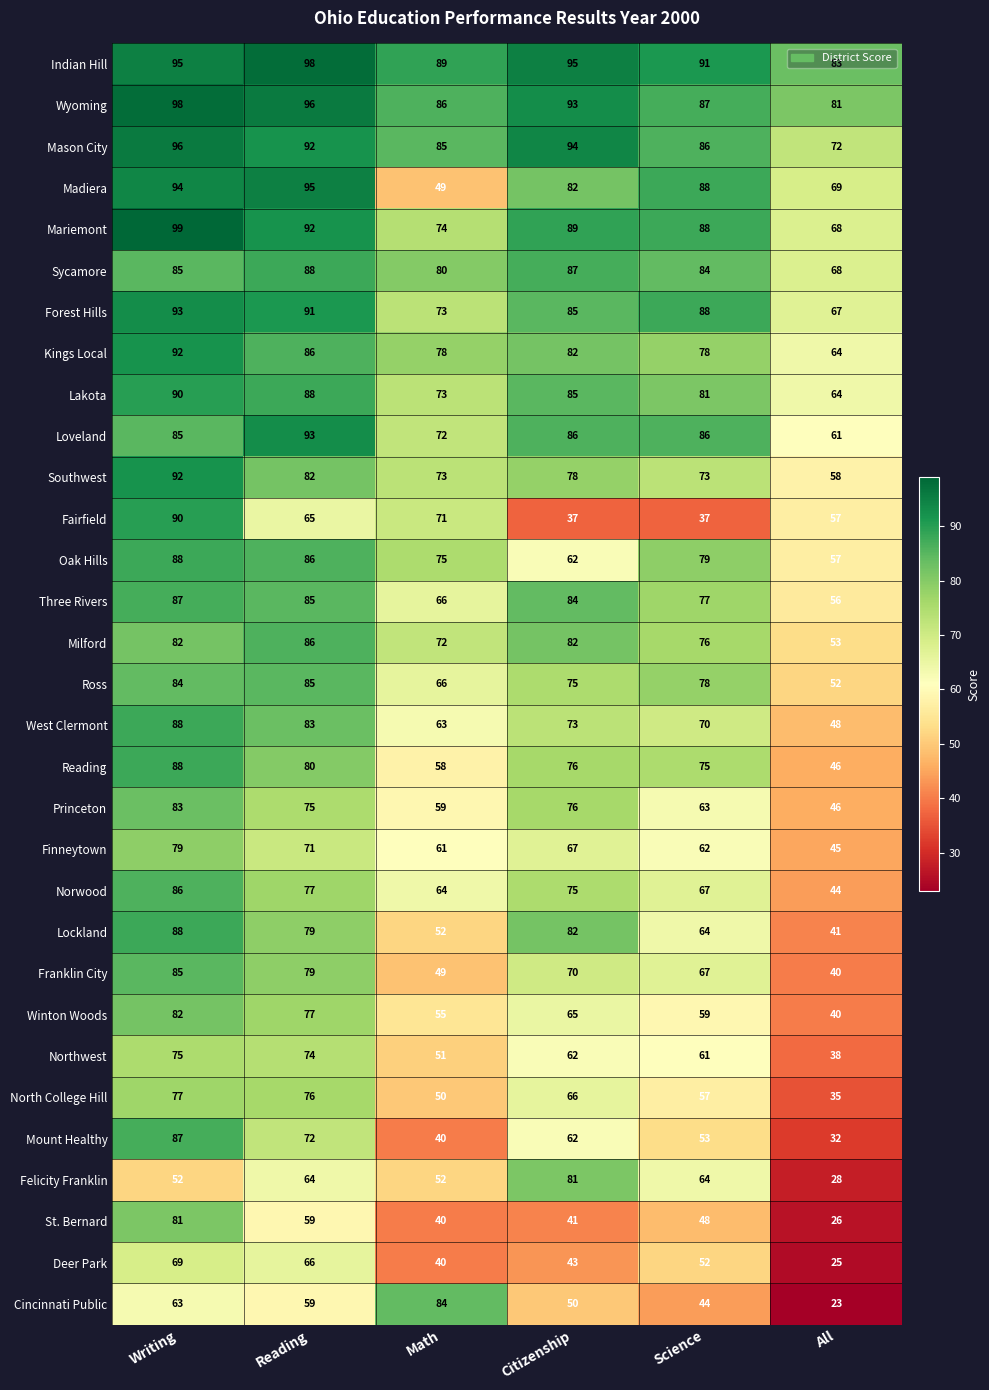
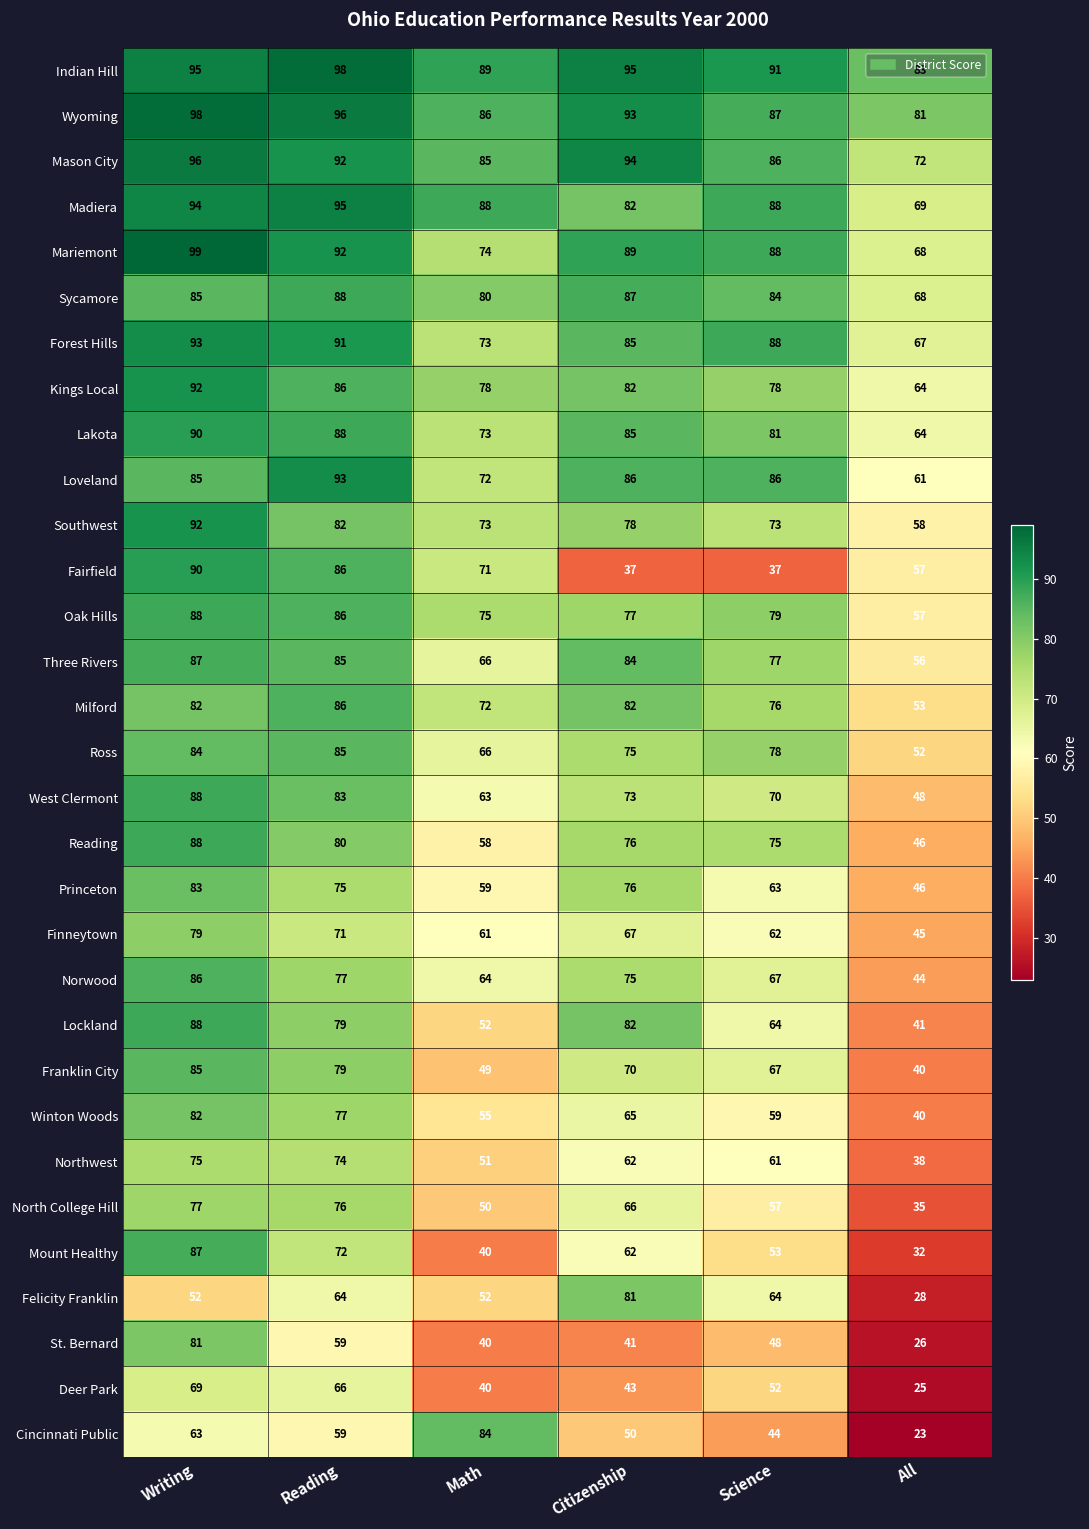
  {
    "Indian Hill": {
      "Writing": 95,
      "Reading": 98,
      "Math": 89,
      "Citizenship": 95,
      "Science": 91
    },
    "Wyoming": {
      "Writing": 98,
      "Reading": 96,
      "Math": 86,
      "Citizenship": 93,
      "Science": 87,
      "All": 81
    },
    "Mason City": {
      "Writing": 96,
      "Reading": 92,
      "Math": 85,
      "Citizenship": 94,
      "Science": 86,
      "All": 72
    },
    "Madiera": {
      "Writing": 94,
      "Reading": 95,
-     "Math": 49,
+     "Math": 88,
      "Citizenship": 82,
      "Science": 88,
      "All": 69
    },
    "Mariemont": {
      "Writing": 99,
      "Reading": 92,
      "Math": 74,
      "Citizenship": 89,
      "Science": 88,
      "All": 68
    },
    "Sycamore": {
      "Writing": 85,
      "Reading": 88,
      "Math": 80,
      "Citizenship": 87,
      "Science": 84,
      "All": 68
    },
    "Forest Hills": {
      "Writing": 93,
      "Reading": 91,
      "Math": 73,
      "Citizenship": 85,
      "Science": 88,
      "All": 67
    },
    "Kings Local": {
      "Writing": 92,
      "Reading": 86,
      "Math": 78,
      "Citizenship": 82,
      "Science": 78,
      "All": 64
    },
    "Lakota": {
      "Writing": 90,
      "Reading": 88,
      "Math": 73,
      "Citizenship": 85,
      "Science": 81,
      "All": 64
    },
    "Loveland": {
      "Writing": 85,
      "Reading": 93,
      "Math": 72,
      "Citizenship": 86,
      "Science": 86,
      "All": 61
    },
    "Southwest": {
      "Writing": 92,
      "Reading": 82,
      "Math": 73,
      "Citizenship": 78,
      "Science": 73,
      "All": 58
    },
    "Fairfield": {
      "Writing": 90,
-     "Reading": 65,
+     "Reading": 86,
      "Math": 71,
      "Citizenship": 37,
      "Science": 37,
      "All": 57
    },
    "Oak Hills": {
      "Writing": 88,
      "Reading": 86,
      "Math": 75,
-     "Citizenship": 62,
+     "Citizenship": 77,
      "Science": 79,
      "All": 57
    },
    "Three Rivers": {
      "Writing": 87,
      "Reading": 85,
      "Math": 66,
      "Citizenship": 84,
      "Science": 77,
      "All": 56
    },
    "Milford": {
      "Writing": 82,
      "Reading": 86,
      "Math": 72,
      "Citizenship": 82,
      "Science": 76,
      "All": 53
    },
    "Ross": {
      "Writing": 84,
      "Reading": 85,
      "Math": 66,
      "Citizenship": 75,
      "Science": 78,
      "All": 52
    },
    "West Clermont": {
      "Writing": 88,
      "Reading": 83,
      "Math": 63,
      "Citizenship": 73,
      "Science": 70,
      "All": 48
    },
    "Reading": {
      "Writing": 88,
      "Reading": 80,
      "Math": 58,
      "Citizenship": 76,
      "Science": 75,
      "All": 46
    },
    "Princeton": {
      "Writing": 83,
      "Reading": 75,
      "Math": 59,
      "Citizenship": 76,
      "Science": 63,
      "All": 46
    },
    "Finneytown": {
      "Writing": 79,
      "Reading": 71,
      "Math": 61,
      "Citizenship": 67,
      "Science": 62,
      "All": 45
    },
    "Norwood": {
      "Writing": 86,
      "Reading": 77,
      "Math": 64,
      "Citizenship": 75,
      "Science": 67,
      "All": 44
    },
    "Lockland": {
      "Writing": 88,
      "Reading": 79,
      "Math": 52,
      "Citizenship": 82,
      "Science": 64,
      "All": 41
    },
    "Franklin City": {
      "Writing": 85,
      "Reading": 79,
      "Math": 49,
      "Citizenship": 70,
      "Science": 67,
      "All": 40
    },
    "Winton Woods": {
      "Writing": 82,
      "Reading": 77,
      "Math": 55,
      "Citizenship": 65,
      "Science": 59,
      "All": 40
    },
    "Northwest": {
      "Writing": 75,
      "Reading": 74,
      "Math": 51,
      "Citizenship": 62,
      "Science": 61,
      "All": 38
    },
    "North College Hill": {
      "Writing": 77,
      "Reading": 76,
      "Math": 50,
      "Citizenship": 66,
      "Science": 57,
      "All": 35
    },
    "Mount Healthy": {
      "Writing": 87,
      "Reading": 72,
      "Math": 40,
      "Citizenship": 62,
      "Science": 53,
      "All": 32
    },
    "Felicity Franklin": {
      "Writing": 52,
      "Reading": 64,
      "Math": 52,
      "Citizenship": 81,
      "Science": 64,
      "All": 28
    },
    "St. Bernard": {
      "Writing": 81,
      "Reading": 59,
      "Math": 40,
      "Citizenship": 41,
      "Science": 48,
      "All": 26
    },
    "Deer Park": {
      "Writing": 69,
      "Reading": 66,
      "Math": 40,
      "Citizenship": 43,
      "Science": 52,
      "All": 25
    },
    "Cincinnati Public": {
      "Writing": 63,
      "Reading": 59,
      "Math": 84,
      "Citizenship": 50,
      "Science": 44,
      "All": 23
    }
  }
